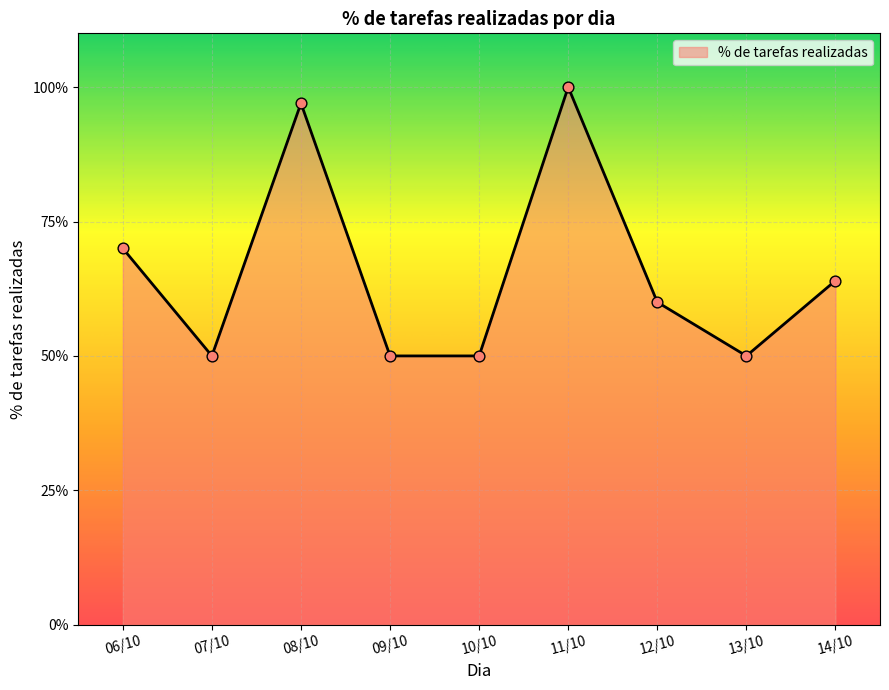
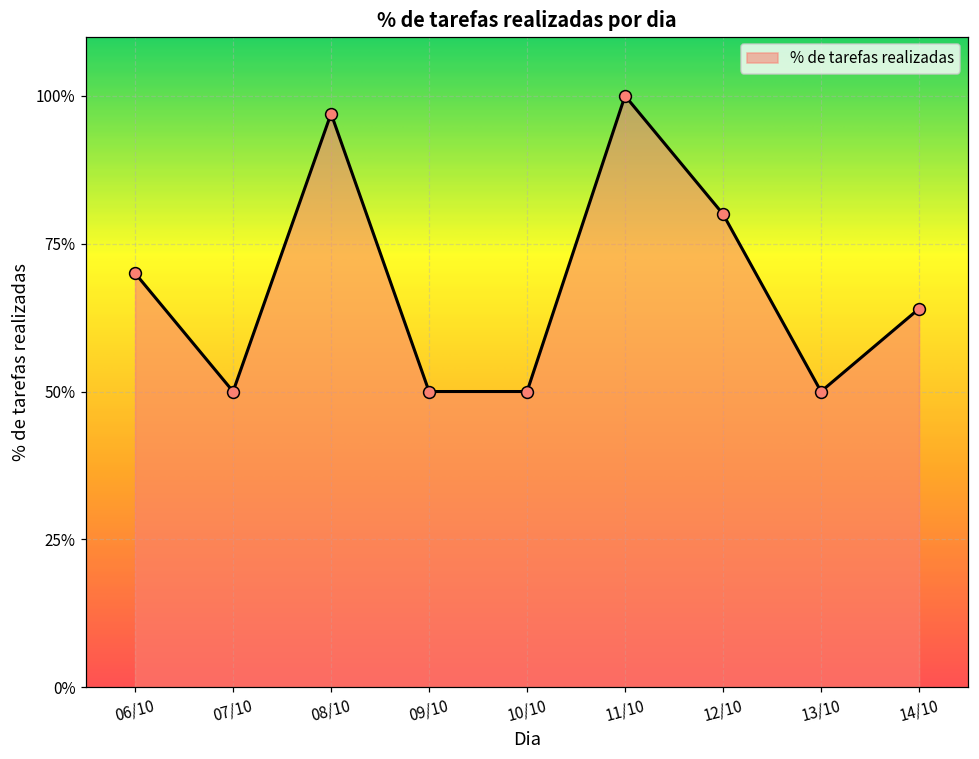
  {
    "06/10": "70%",
    "07/10": "50%",
    "08/10": "97%",
    "09/10": "50%",
    "10/10": "50%",
    "11/10": "100%",
-   "12/10": "60%",
+   "12/10": "80%",
    "13/10": "50%",
    "14/10": "64%"
  }
